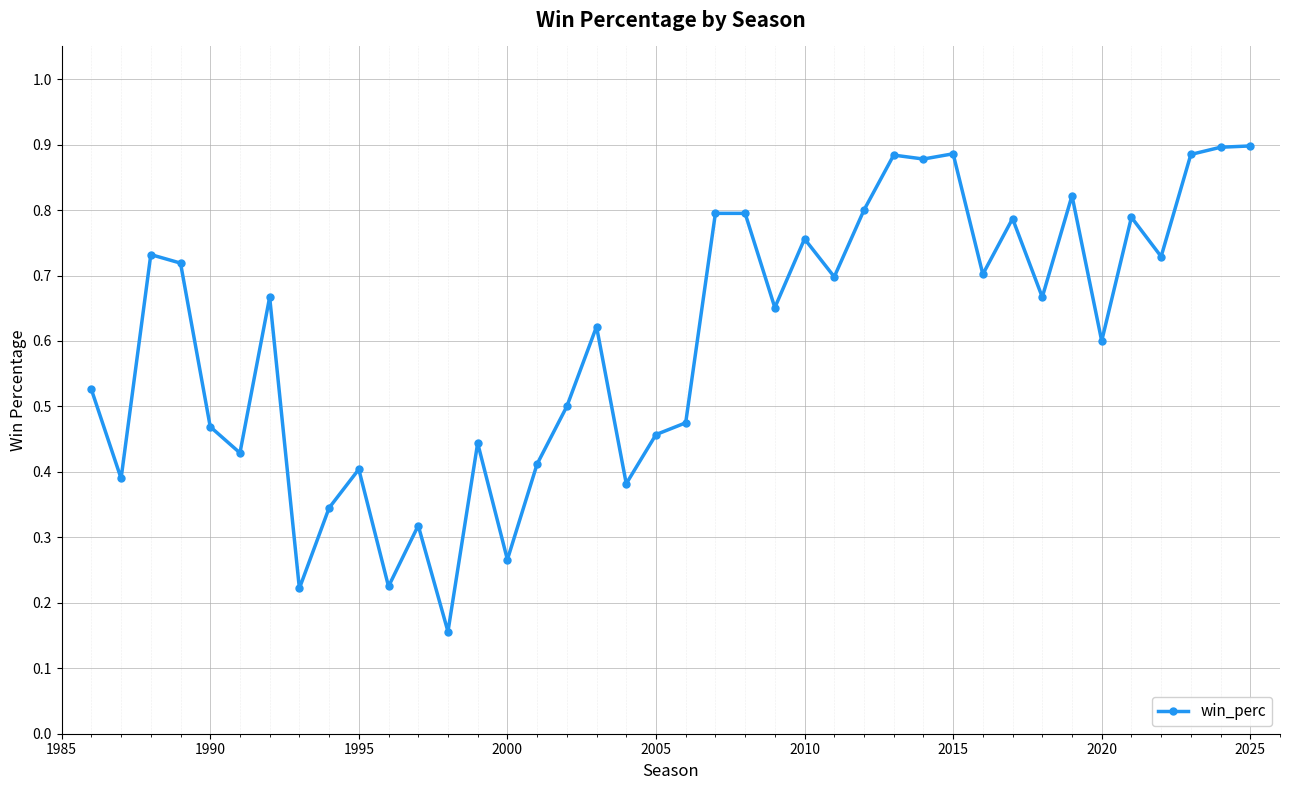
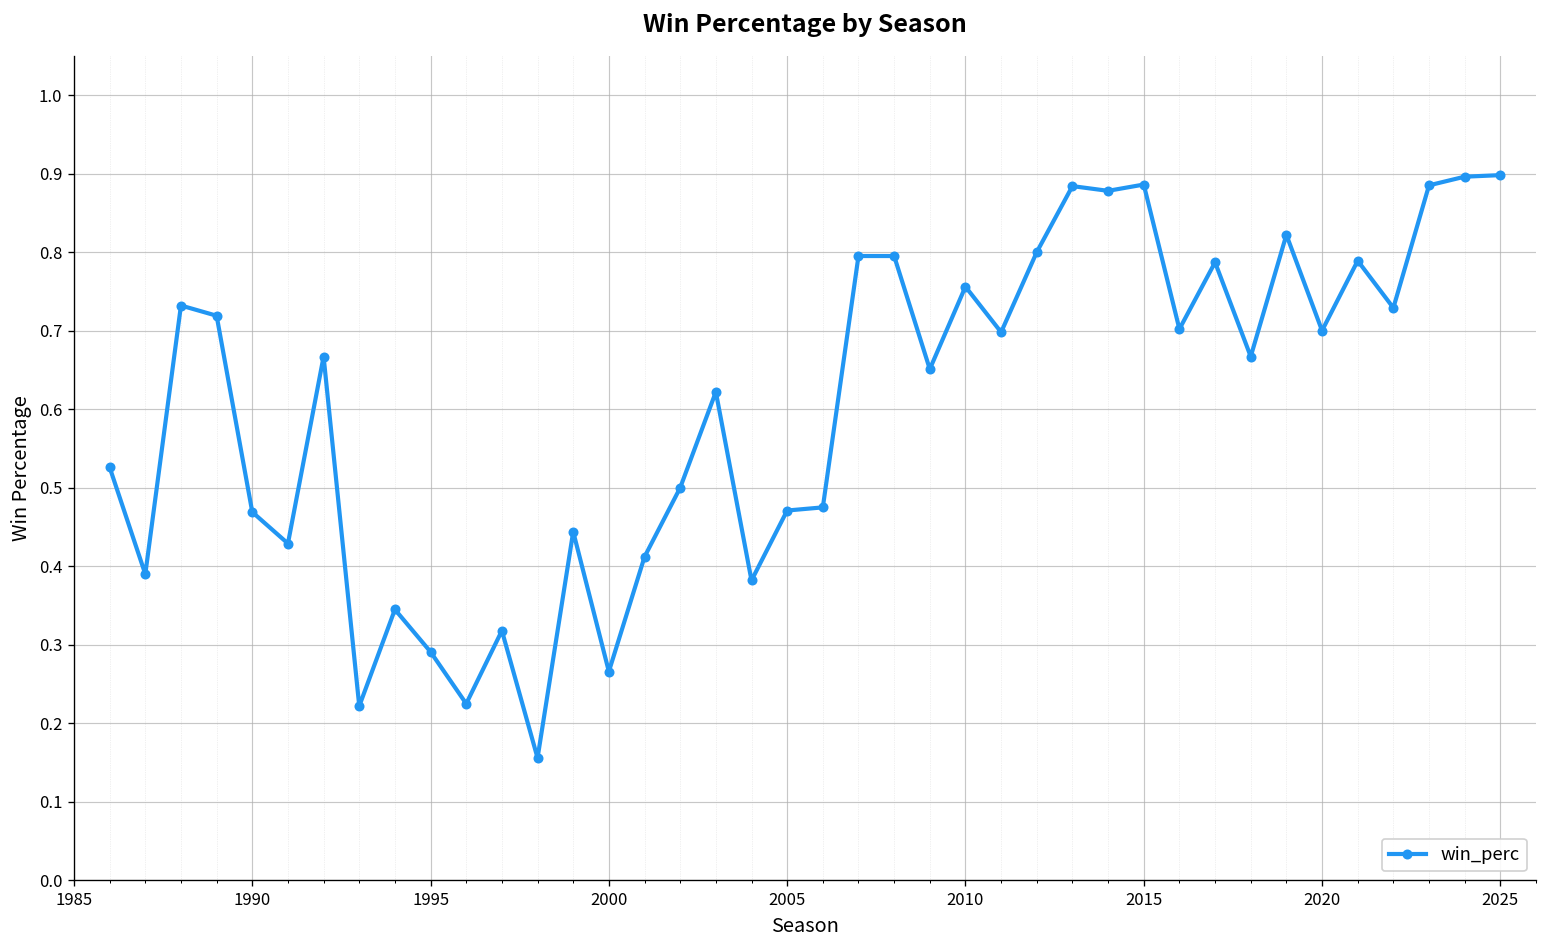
  {
    "1990": 0.47,
-   "1995": 0.40,
+   "1995": 0.29,
    "2000": 0.27,
-   "2005": 0.46,
+   "2005": 0.47,
    "2010": 0.76,
    "2015": 0.89,
-   "2020": 0.6,
+   "2020": 0.7,
    "2025": 0.90
  }
